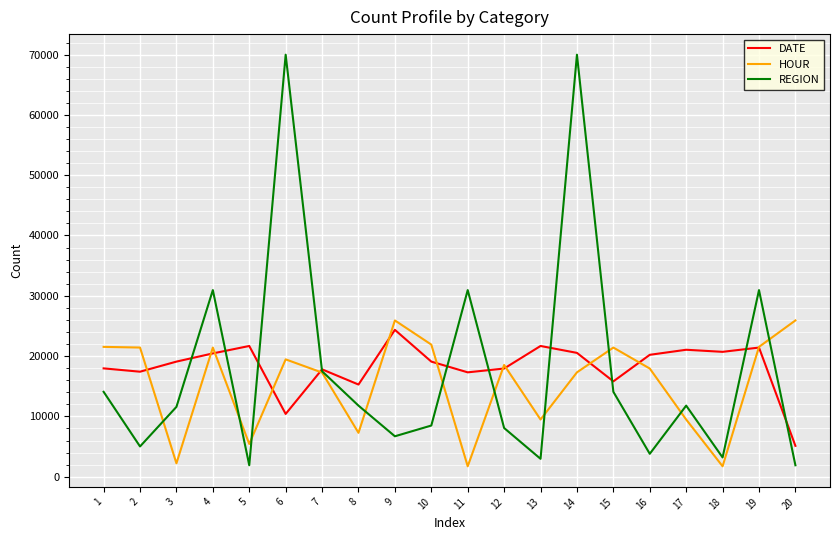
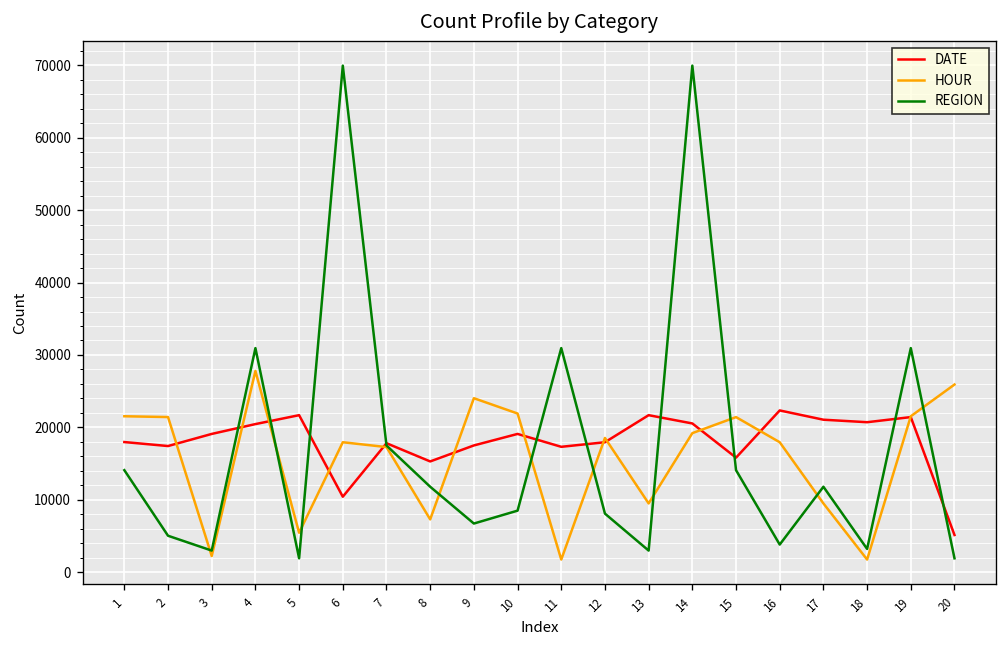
  {
    "DATE": {
      "1": 18000,
      "2": 17000,
      "3": 19000,
      "4": 20000,
      "5": 22000,
      "6": 10000,
      "8": 15000,
-     "9": 24000,
+     "9": 17000,
      "10": 19000,
      "11": 17000,
      "12": 18000,
      "13": 22000,
      "14": 21000,
      "15": 16000,
-     "16": 20000,
+     "16": 22000,
      "17": 21000,
      "18": 21000,
      "20": 5000
    },
    "HOUR": {
      "1": 22000,
      "2": 21000,
      "3": 2000,
-     "4": 21000,
+     "4": 28000,
      "5": 5000,
-     "6": 19000,
+     "6": 18000,
      "8": 7000,
-     "9": 26000,
+     "9": 24000,
      "10": 22000,
      "11": 2000,
      "12": 19000,
      "13": 9000,
-     "14": 17000,
+     "14": 19000,
      "15": 21000,
      "16": 18000,
      "17": 9000,
      "18": 2000,
      "20": 26000
    },
    "REGION": {
      "1": 14000,
      "2": 5000,
-     "3": 12000,
+     "3": 3000,
      "4": 31000,
      "5": 2000,
      "6": 70000,
      "8": 12000,
      "9": 7000,
      "10": 8000,
      "11": 31000,
      "12": 8000,
      "13": 3000,
      "14": 70000,
      "15": 14000,
      "16": 4000,
      "17": 12000,
      "18": 3000,
      "19": 31000,
      "20": 2000
    }
  }
